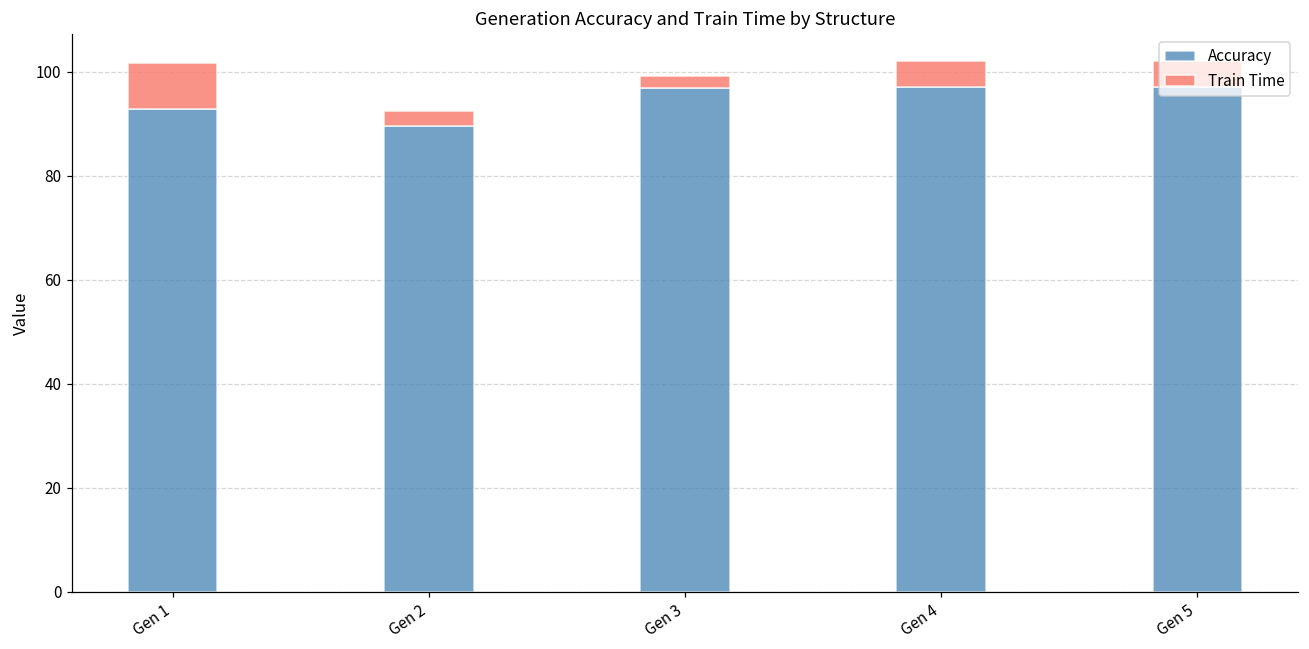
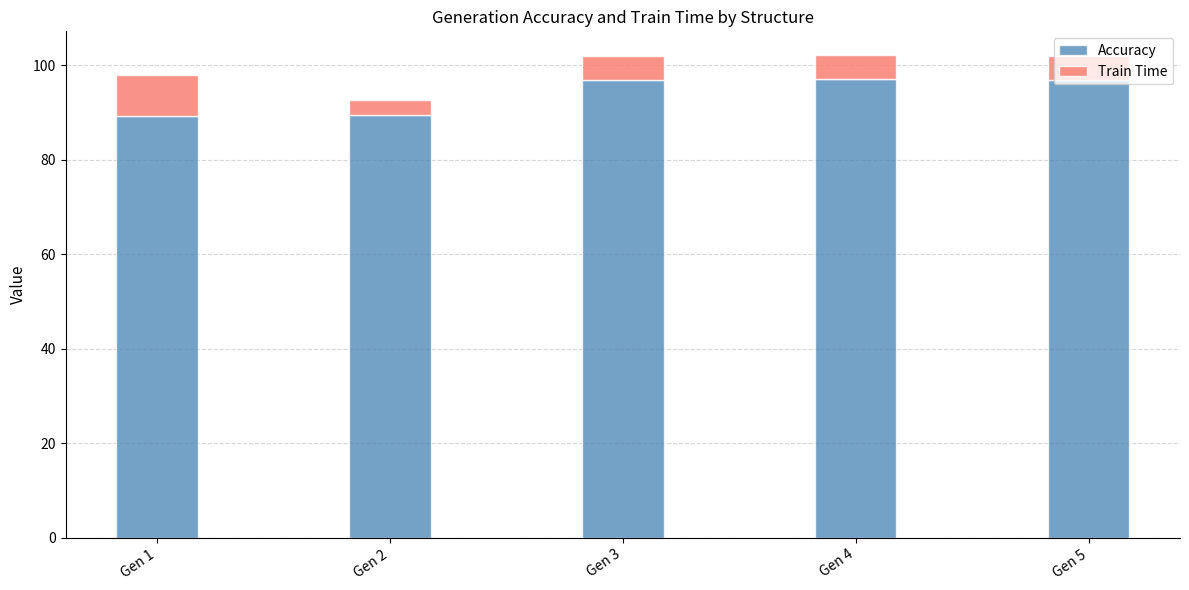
  {
    "Accuracy": {
-     "Gen 1": 93,
+     "Gen 1": 89,
      "Gen 2": 90,
      "Gen 3": 97,
      "Gen 4": 97
    },
    "Train Time": {
      "Gen 1": 9,
      "Gen 2": 3,
-     "Gen 3": 2,
+     "Gen 3": 5,
      "Gen 4": 5
    }
  }
